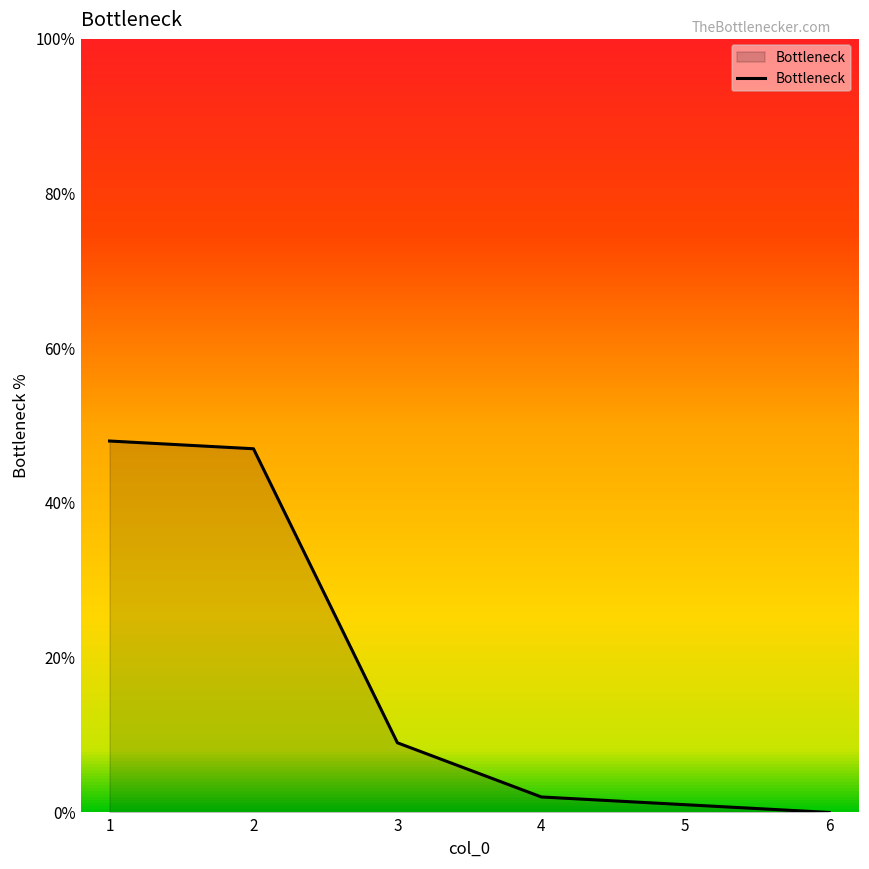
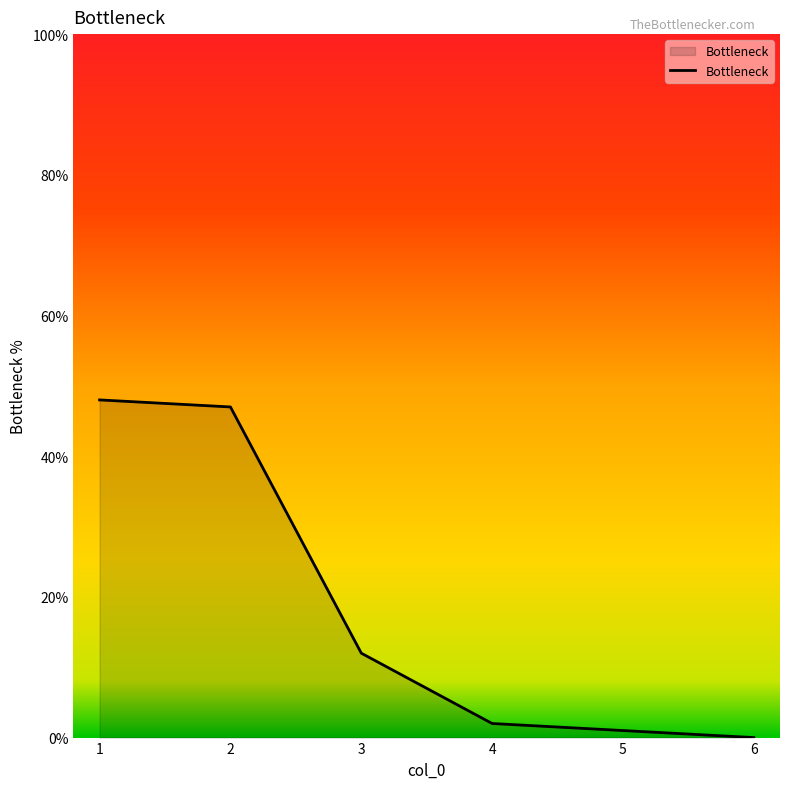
  {
    "1": "48%",
    "2": "47%",
-   "3": "9%",
+   "3": "12%",
    "4": "2%",
    "5": "1%",
    "6": "0%"
  }
